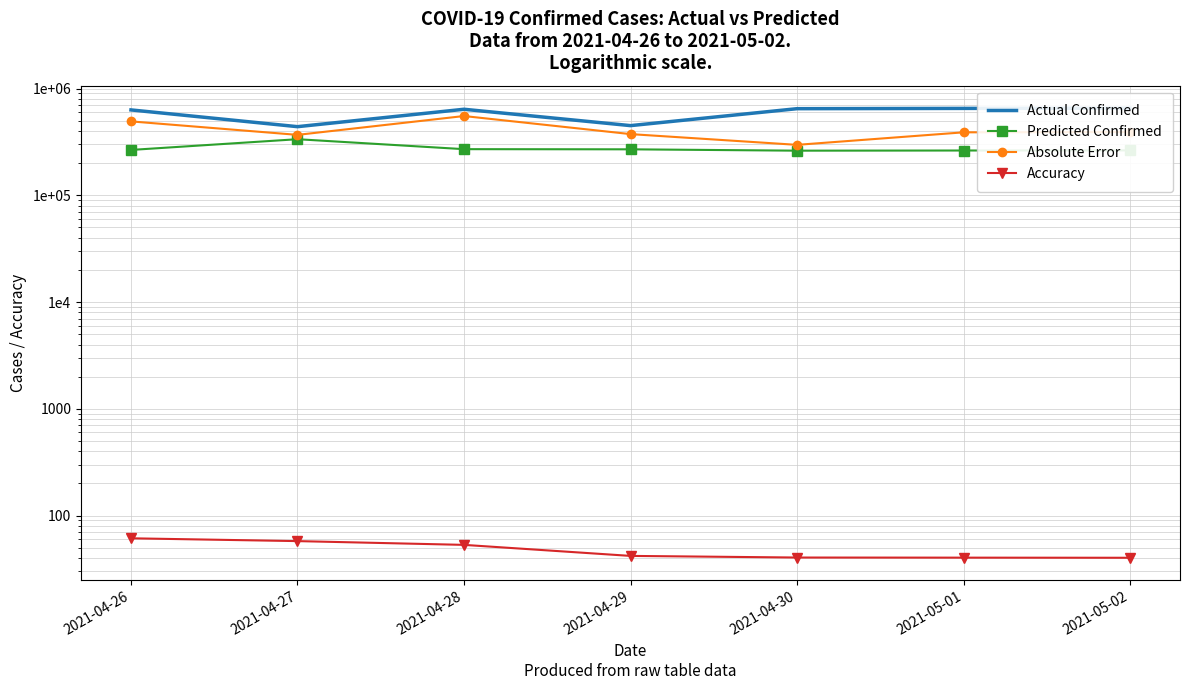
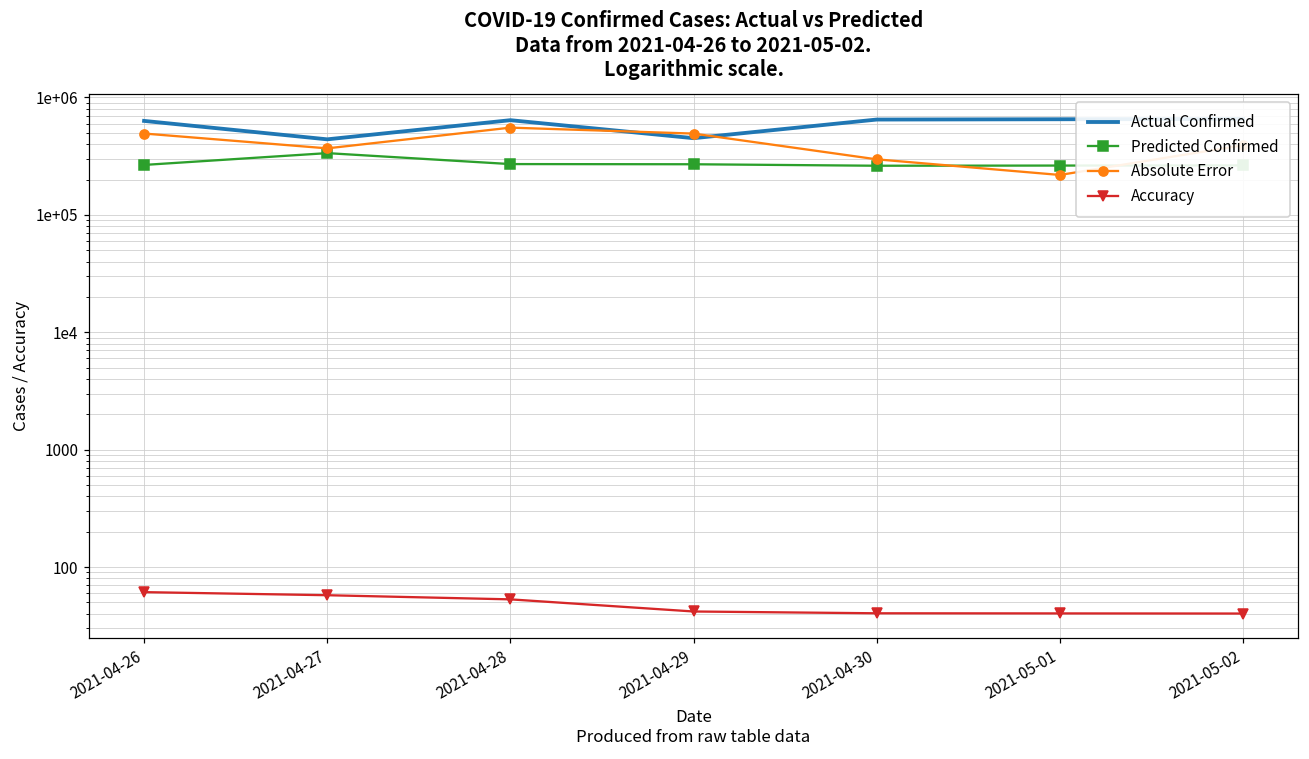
  {
    "Actual Confirmed": {
      "2021-04-26": 600000,
      "2021-04-27": 440000,
      "2021-04-28": 600000,
      "2021-04-29": 450000,
      "2021-04-30": 600000,
      "2021-05-01": 700000
    },
    "Predicted Confirmed": {
      "2021-04-26": 270000,
      "2021-04-27": 340000,
      "2021-04-28": 270000,
      "2021-04-29": 270000,
      "2021-04-30": 260000,
      "2021-05-01": 260000
    },
    "Absolute Error": {
      "2021-04-26": 500000,
      "2021-04-27": 370000,
      "2021-04-28": 600000,
-     "2021-04-29": 370000,
+     "2021-04-29": 500000,
      "2021-04-30": 300000,
-     "2021-05-01": 390000
+     "2021-05-01": 220000
    },
    "Accuracy": {
      "2021-04-26": 60,
      "2021-04-27": 60,
      "2021-04-28": 50,
      "2021-04-29": 42,
      "2021-04-30": 40,
      "2021-05-01": 40,
      "2021-05-02": 40
    }
  }
